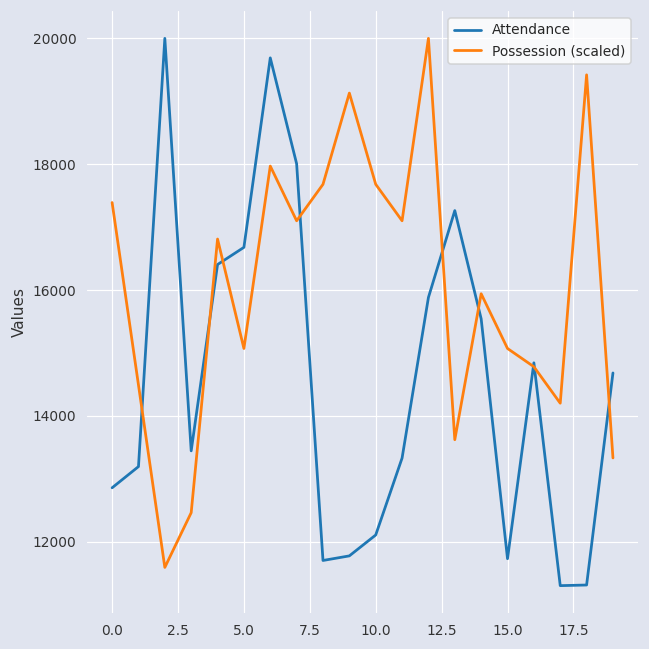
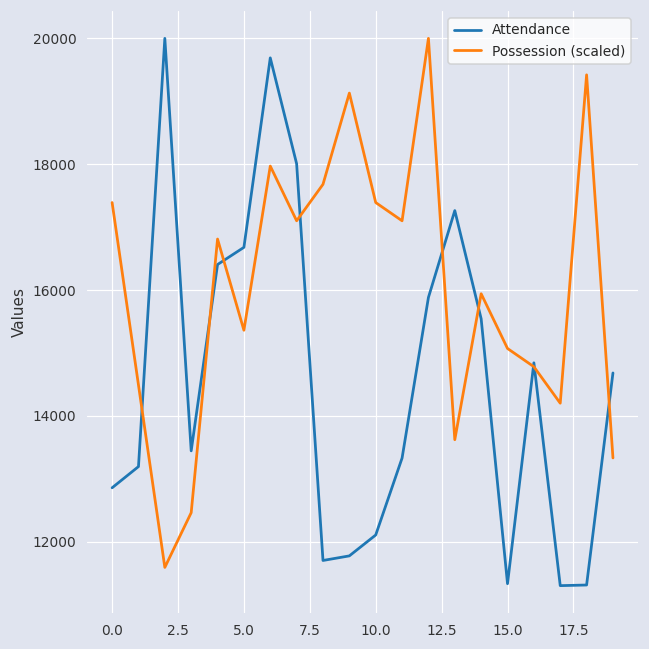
  {
    "Attendance": {
      "0.0": 12900,
      "5.0": 16700,
      "10.0": 12100,
-     "15.0": 11700
+     "15.0": 11300
    },
    "Possession (scaled)": {
      "0.0": 17400,
-     "5.0": 15100,
-     "10.0": 17700,
+     "5.0": 15400,
+     "10.0": 17400,
      "15.0": 15100
    }
  }
